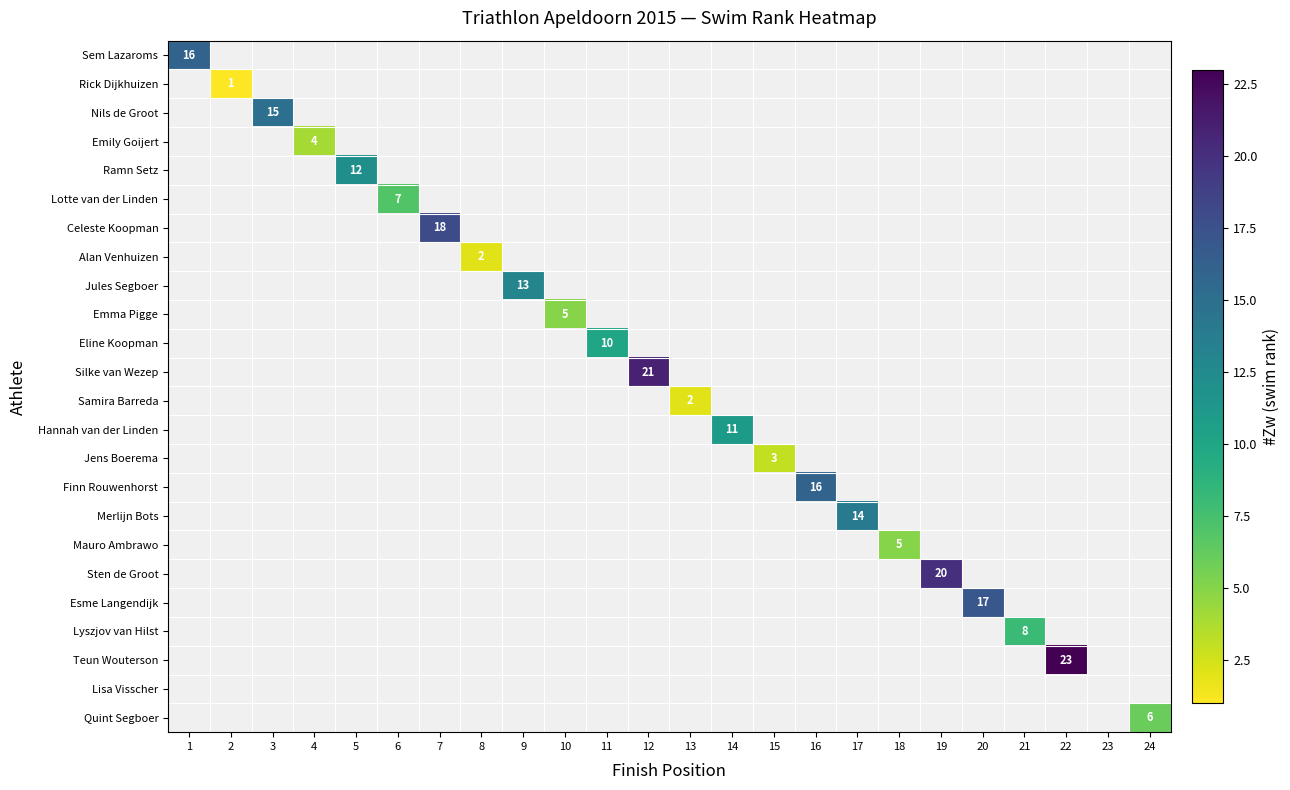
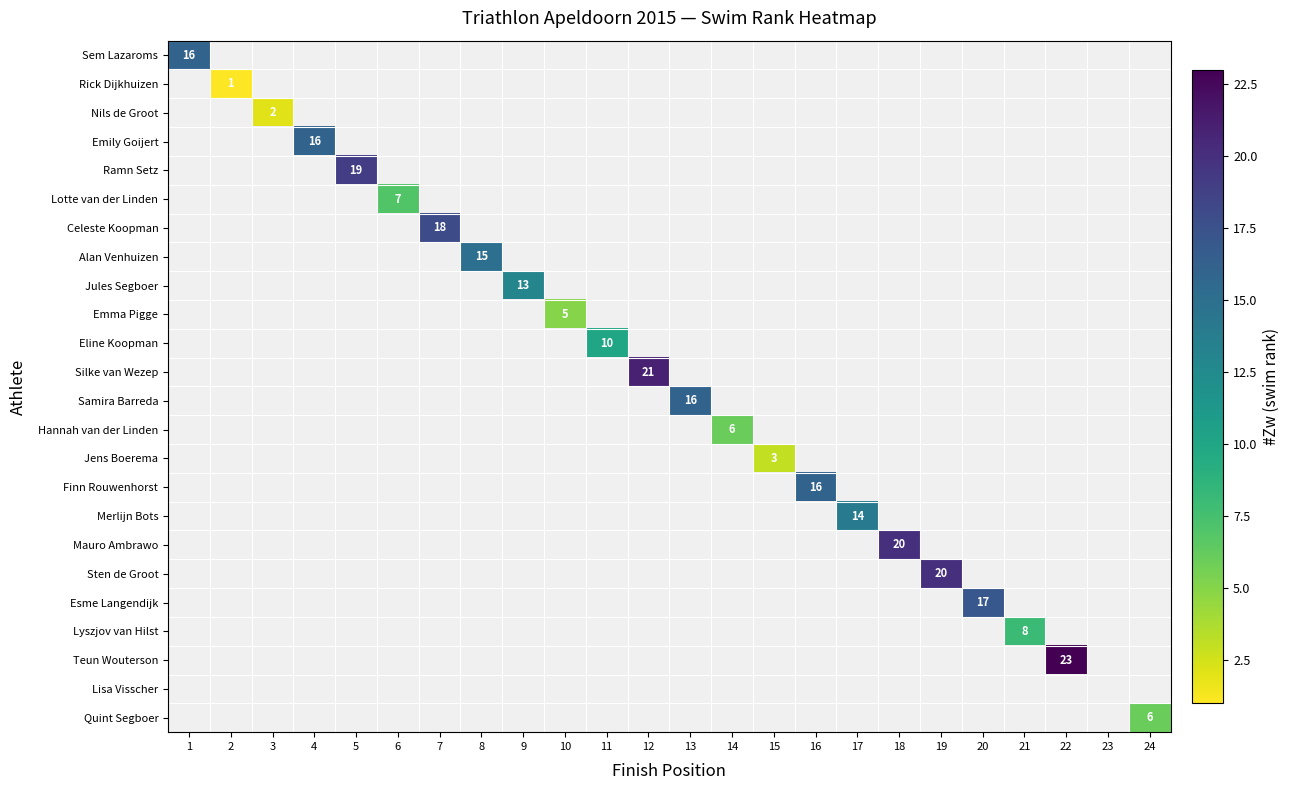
  {
    "Sem Lazaroms": {
      "1": 16
    },
    "Rick Dijkhuizen": {
      "2": 1
    },
    "Nils de Groot": {
-     "3": 15
+     "3": 2
    },
    "Emily Goijert": {
-     "4": 4
+     "4": 16
    },
    "Ramn Setz": {
-     "5": 12
+     "5": 19
    },
    "Lotte van der Linden": {
      "6": 7
    },
    "Celeste Koopman": {
      "7": 18
    },
    "Alan Venhuizen": {
-     "8": 2
+     "8": 15
    },
    "Jules Segboer": {
      "9": 13
    },
    "Emma Pigge": {
      "10": 5
    },
    "Eline Koopman": {
      "11": 10
    },
    "Silke van Wezep": {
      "12": 21
    },
    "Samira Barreda": {
-     "13": 2
+     "13": 16
    },
    "Hannah van der Linden": {
-     "14": 11
+     "14": 6
    },
    "Jens Boerema": {
      "15": 3
    },
    "Finn Rouwenhorst": {
      "16": 16
    },
    "Merlijn Bots": {
      "17": 14
    },
    "Mauro Ambrawo": {
-     "18": 5
+     "18": 20
    },
    "Sten de Groot": {
      "19": 20
    },
    "Esme Langendijk": {
      "20": 17
    },
    "Lyszjov van Hilst": {
      "21": 8
    },
    "Teun Wouterson": {
      "22": 23
    },
    "Quint Segboer": {
      "24": 6
    }
  }
